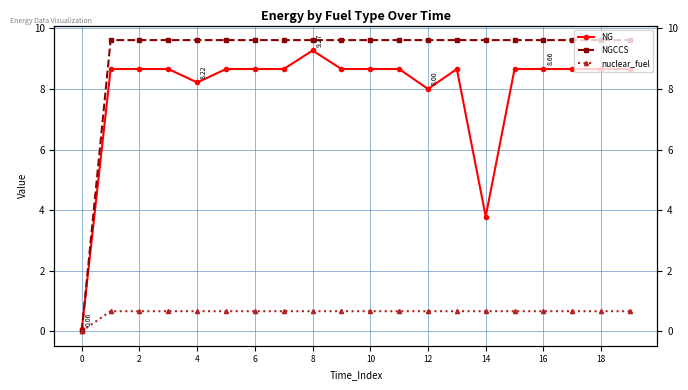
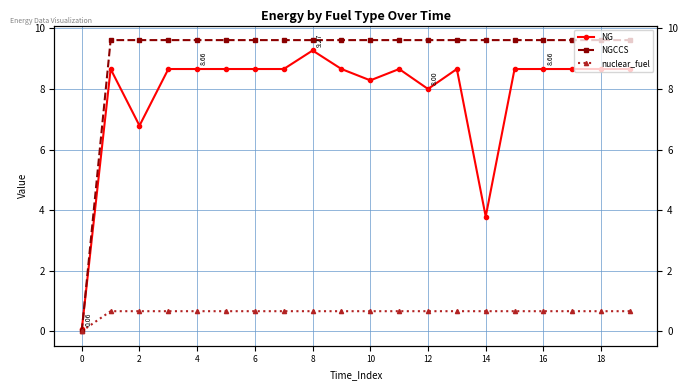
  {
    "NG": {
-     "2": 8.7,
-     "4": 8.22,
+     "2": 6.8,
+     "4": 8.66,
      "8": 9.27,
-     "10": 8.7,
+     "10": 8.3,
      "12": 8.00,
      "16": 8.66
    },
    "NGCCS": {
      "2": 9.6,
      "4": 9.6,
      "6": 9.6,
      "10": 9.6,
      "12": 9.6,
      "14": 9.6,
      "16": 9.6
    },
    "nuclear_fuel": {
      "2": 0.7,
      "4": 0.7,
      "6": 0.7,
      "8": 0.7,
      "10": 0.7,
      "12": 0.7,
      "14": 0.7,
      "16": 0.7,
      "18": 0.7
    }
  }
